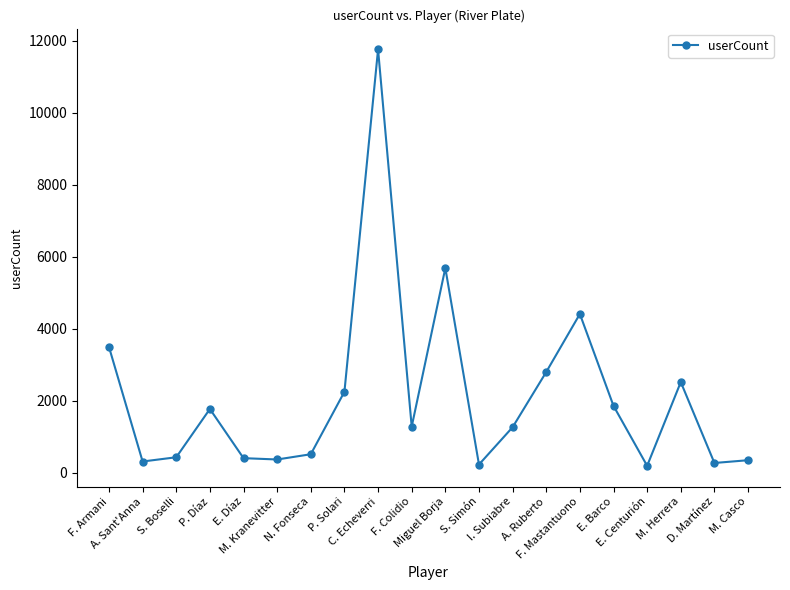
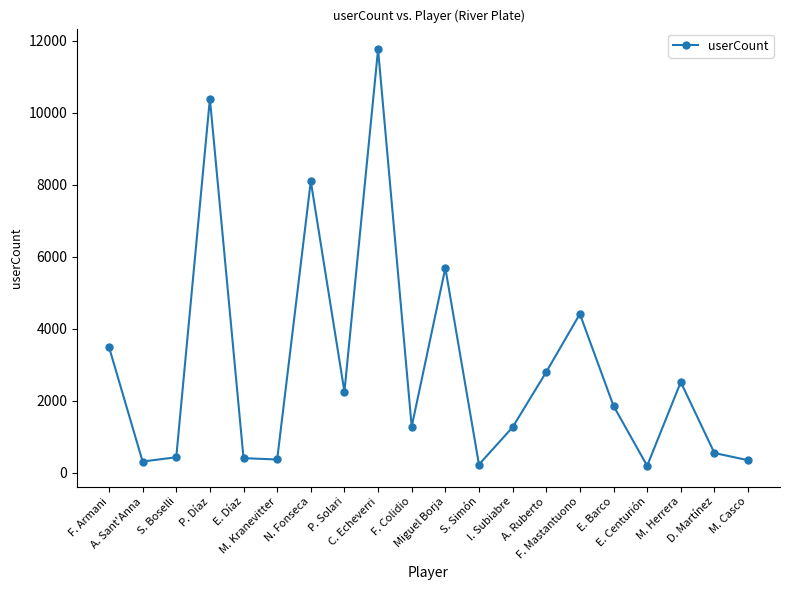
  {
    "F. Armani": 3500,
    "A. Sant'Anna": 300,
    "S. Boselli": 400,
-   "P. Díaz": 1800,
+   "P. Díaz": 10400,
    "E. Díaz": 400,
    "M. Kranevitter": 400,
-   "N. Fonseca": 500,
+   "N. Fonseca": 8100,
    "P. Solari": 2200,
    "C. Echeverri": 11800,
    "F. Colidio": 1300,
    "Miguel Borja": 5700,
    "S. Simón": 200,
    "I. Subiabre": 1300,
    "A. Ruberto": 2800,
    "F. Mastantuono": 4400,
    "E. Barco": 1900,
    "E. Centurión": 200,
    "M. Herrera": 2500,
-   "D. Martínez": 300,
+   "D. Martínez": 500,
    "M. Casco": 300
  }
